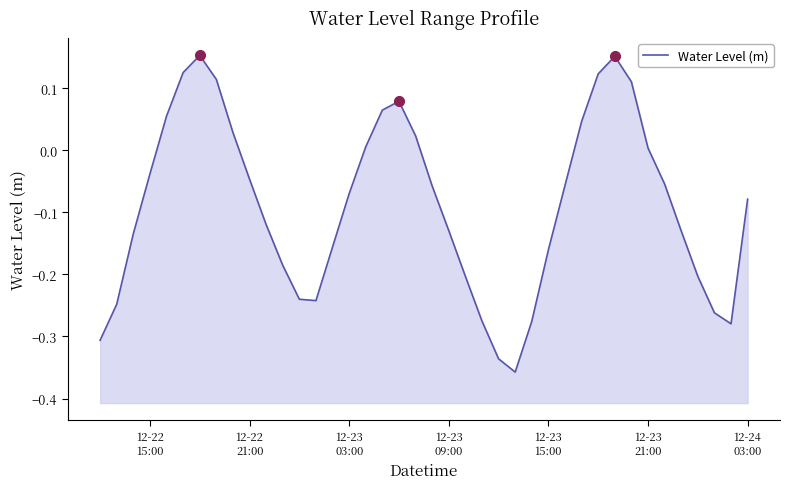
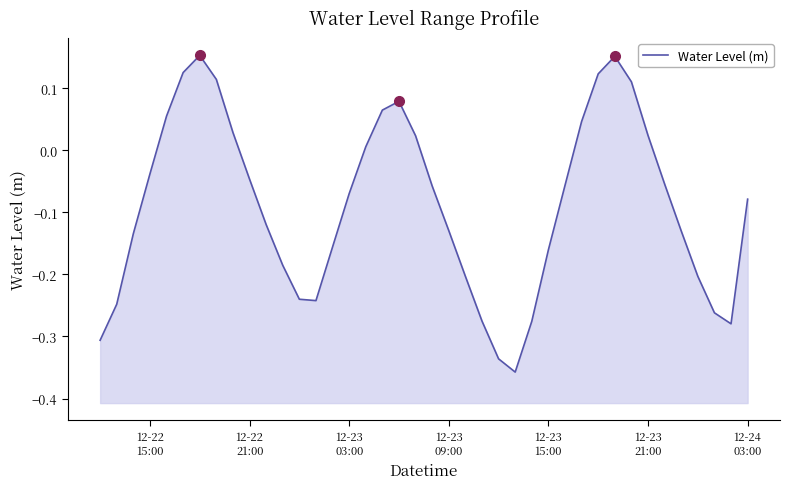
  {
    "Water Level (m)": {
      "12-22 15:00": -0.04,
      "12-22 21:00": -0.05,
      "12-23 03:00": -0.07,
      "12-23 09:00": -0.13,
      "12-23 15:00": -0.16,
-     "12-23 21:00": 0.00,
+     "12-23 21:00": 0.02,
      "12-24 03:00": -0.08
    }
  }
